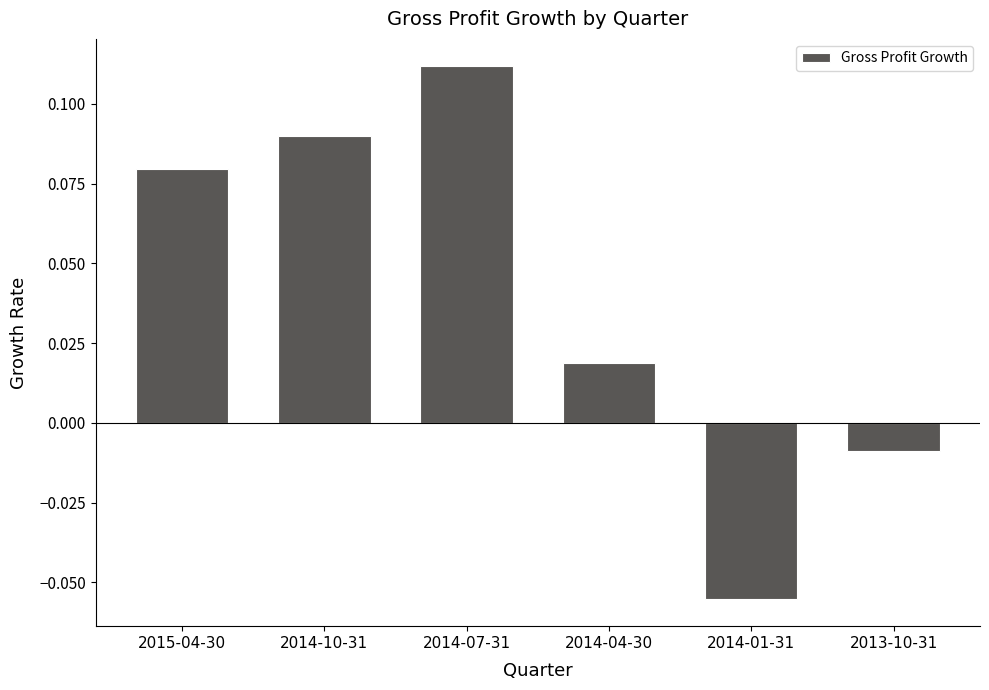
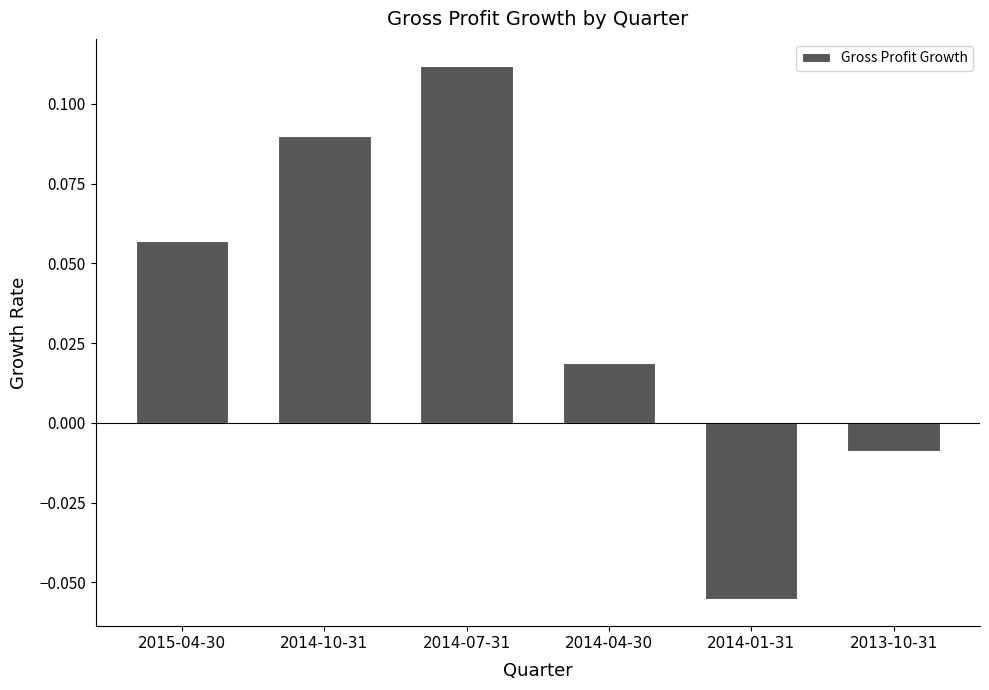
  {
-   "2015-04-30": 0.080,
+   "2015-04-30": 0.057,
    "2014-10-31": 0.090,
    "2014-07-31": 0.112,
    "2014-04-30": 0.019,
    "2014-01-31": -0.055,
    "2013-10-31": -0.009
  }
